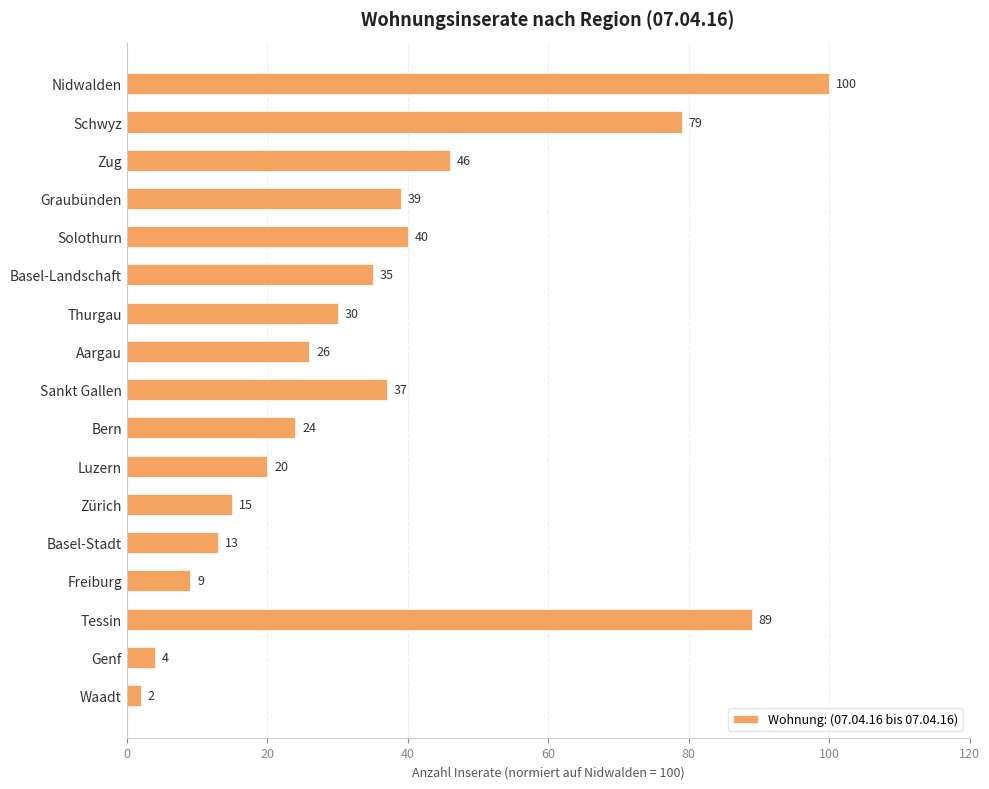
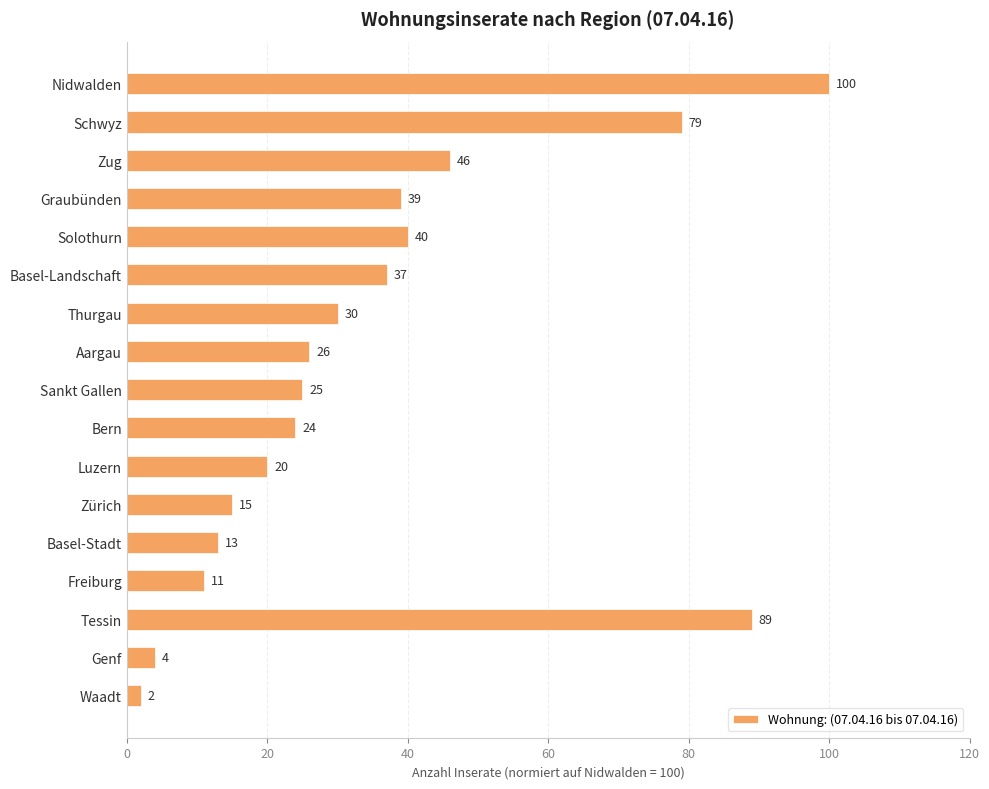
  {
    "Nidwalden": 100,
    "Schwyz": 79,
    "Zug": 46,
    "Graubünden": 39,
    "Solothurn": 40,
-   "Basel-Landschaft": 35,
+   "Basel-Landschaft": 37,
    "Thurgau": 30,
    "Aargau": 26,
-   "Sankt Gallen": 37,
+   "Sankt Gallen": 25,
    "Bern": 24,
    "Luzern": 20,
    "Zürich": 15,
    "Basel-Stadt": 13,
-   "Freiburg": 9,
+   "Freiburg": 11,
    "Tessin": 89,
    "Genf": 4,
    "Waadt": 2
  }
